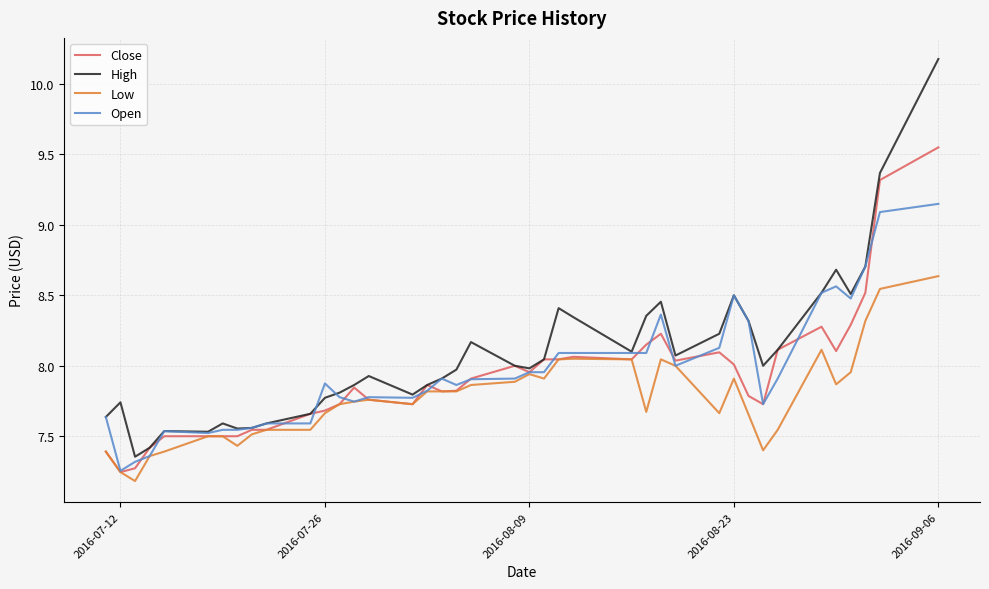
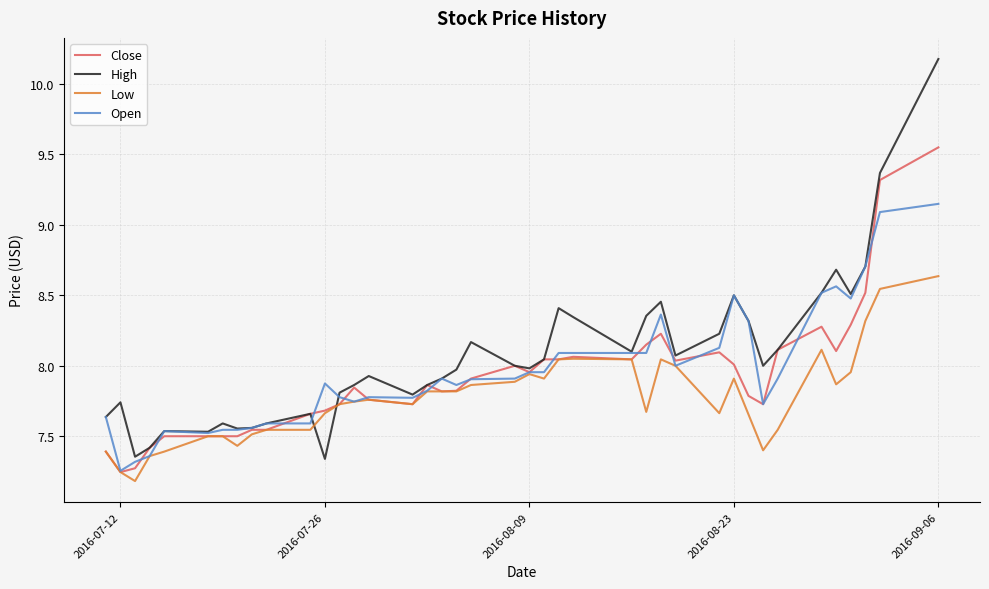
  {
    "High": {
      "2016-07-12": 7.74,
-     "2016-07-26": 7.77,
+     "2016-07-26": 7.34,
      "2016-08-09": 7.98,
      "2016-09-06": 10.18
    },
    "Open": {
      "2016-07-26": 7.87,
      "2016-09-06": 9.15
    }
  }
